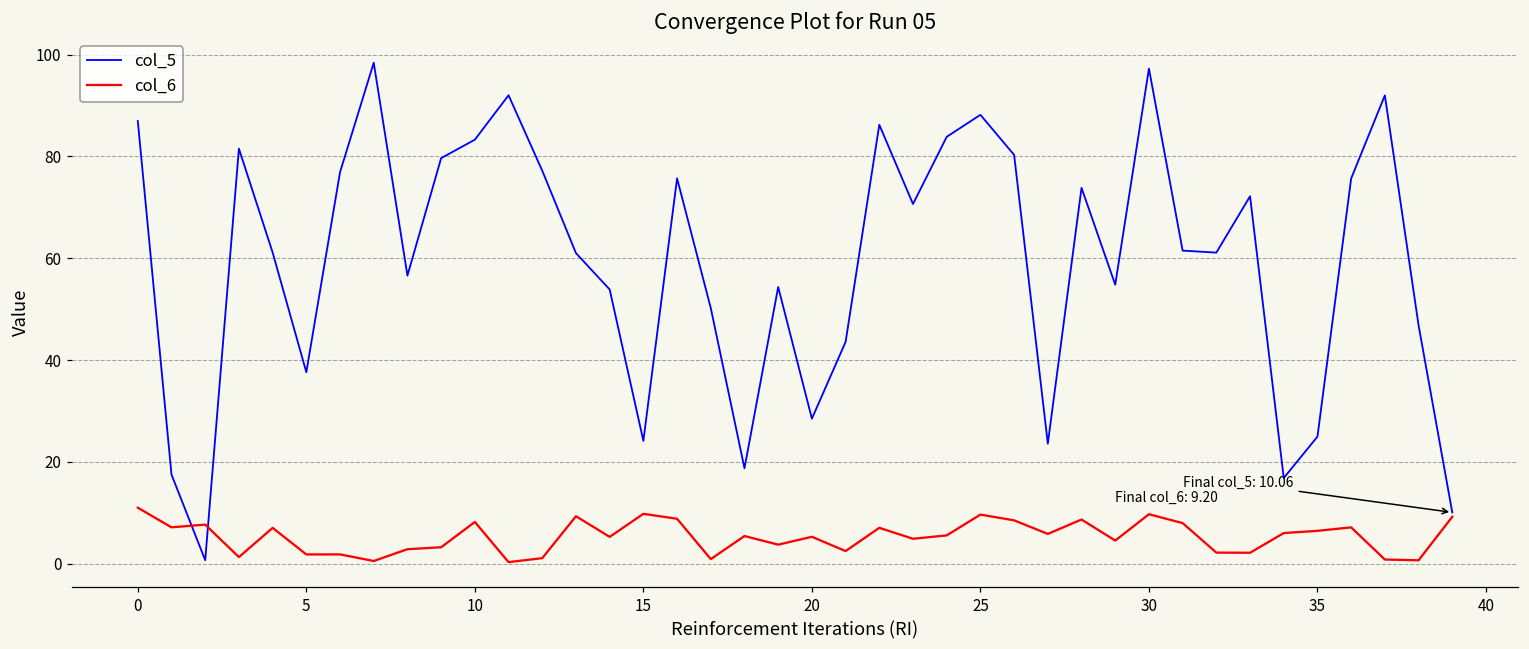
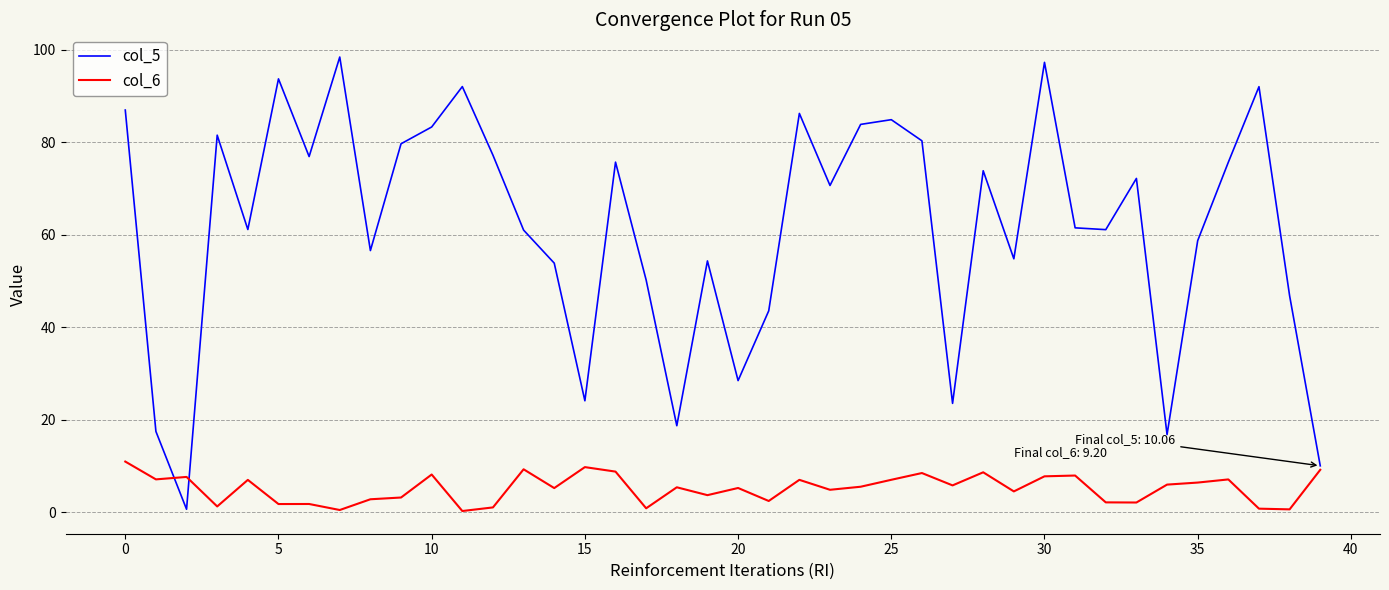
  {
    "col_5": {
      "0": 87,
-     "5": 38,
+     "5": 94,
      "10": 83,
      "15": 24,
      "20": 28,
-     "25": 88,
+     "25": 85,
      "30": 97,
-     "35": 25
+     "35": 59
    },
    "col_6": {
      "0": 11,
      "5": 2,
      "10": 8,
      "15": 10,
      "20": 5,
-     "25": 10,
-     "30": 10,
+     "25": 7,
+     "30": 8,
      "35": 6
    }
  }
